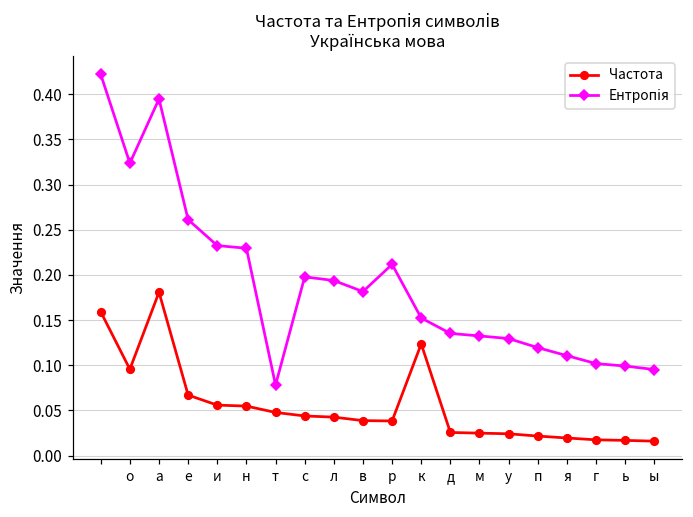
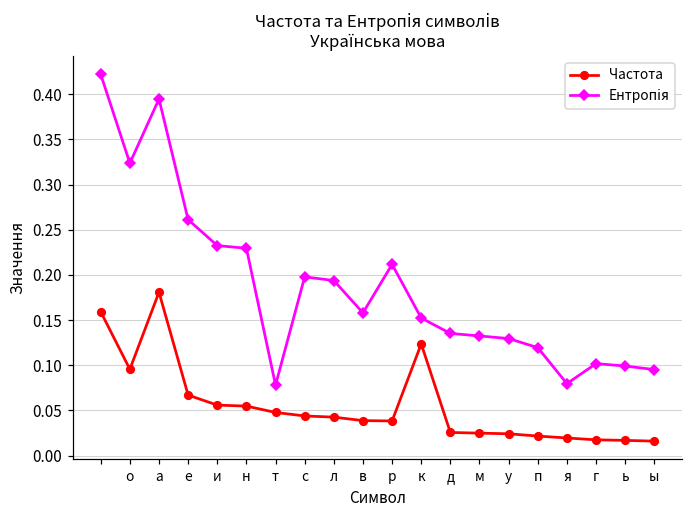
  {
    "Частота": {
      "о": 0.10,
      "а": 0.18,
      "е": 0.07,
      "и": 0.06,
      "н": 0.05,
      "т": 0.05,
      "с": 0.04,
      "л": 0.04,
      "в": 0.04,
      "р": 0.04,
      "к": 0.12,
      "д": 0.03,
      "м": 0.02,
      "у": 0.02,
      "п": 0.02,
      "я": 0.02,
      "г": 0.02,
      "ь": 0.02,
      "ы": 0.02
    },
    "Ентропія": {
      "о": 0.32,
      "а": 0.39,
      "е": 0.26,
      "и": 0.23,
      "н": 0.23,
      "т": 0.08,
      "с": 0.20,
      "л": 0.19,
-     "в": 0.18,
+     "в": 0.16,
      "р": 0.21,
      "к": 0.15,
      "д": 0.14,
      "м": 0.13,
      "у": 0.13,
      "п": 0.12,
-     "я": 0.11,
+     "я": 0.08,
      "г": 0.10,
      "ь": 0.10,
      "ы": 0.10
    }
  }
